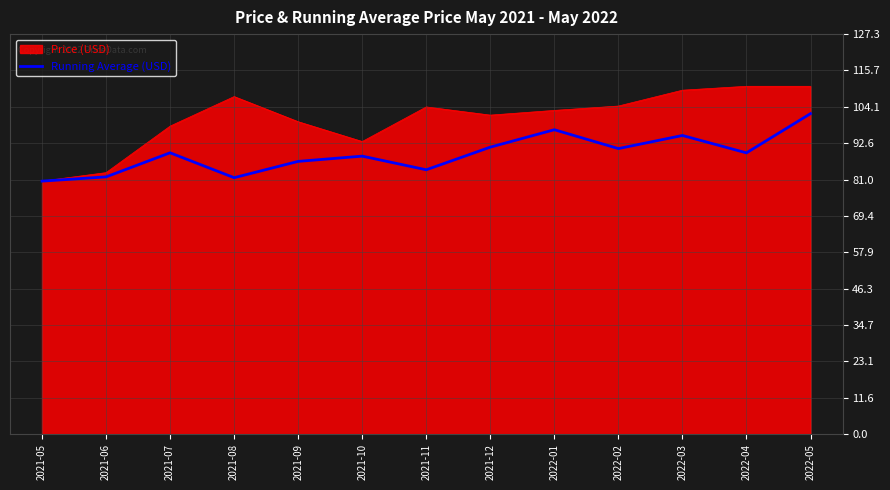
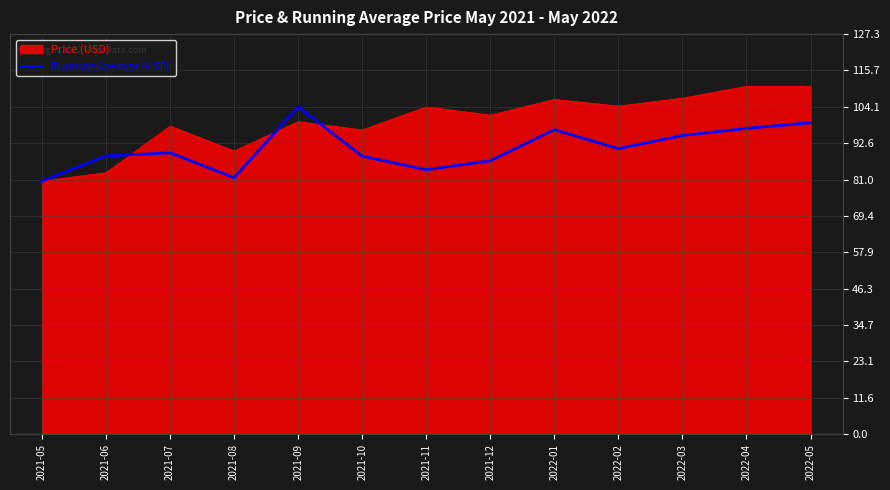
  {
    "Price (USD)": {
      "2021-06": 83,
      "2021-07": 98,
-     "2021-08": 107,
+     "2021-08": 90,
      "2021-09": 99,
-     "2021-10": 93,
+     "2021-10": 97,
      "2021-11": 104,
      "2021-12": 102,
-     "2022-01": 103,
+     "2022-01": 107,
      "2022-02": 104,
-     "2022-03": 109,
+     "2022-03": 107,
      "2022-04": 111,
      "2022-05": 111
    },
    "Running Average (USD)": {
-     "2021-06": 82,
+     "2021-06": 89,
      "2021-07": 90,
      "2021-08": 82,
-     "2021-09": 87,
+     "2021-09": 104,
      "2021-10": 88,
      "2021-11": 84,
-     "2021-12": 91,
+     "2021-12": 87,
      "2022-01": 97,
      "2022-02": 91,
      "2022-03": 95,
-     "2022-04": 89,
-     "2022-05": 102
+     "2022-04": 97,
+     "2022-05": 99
    }
  }
